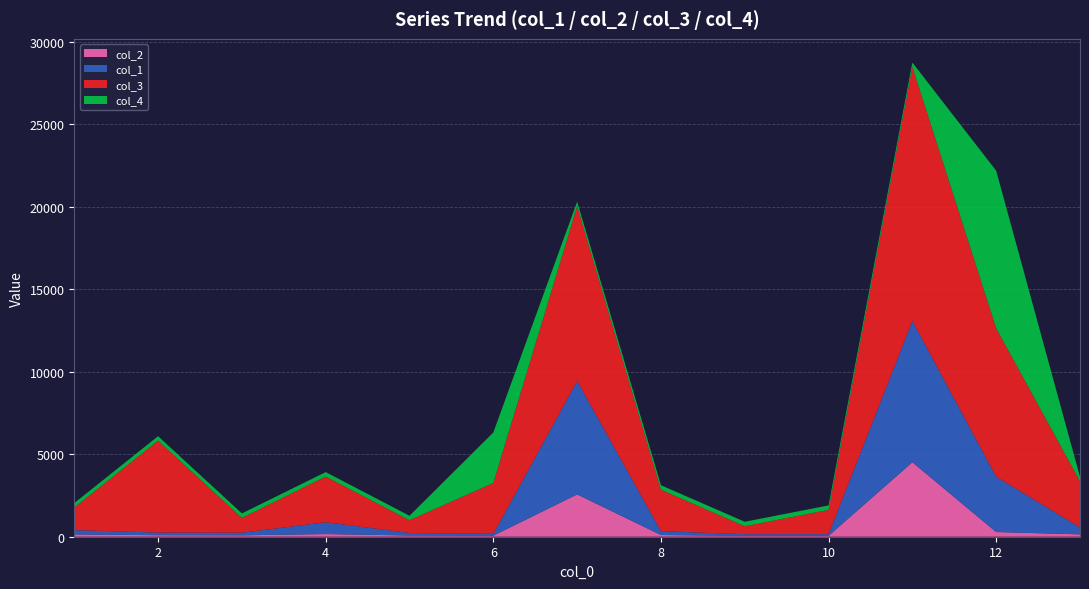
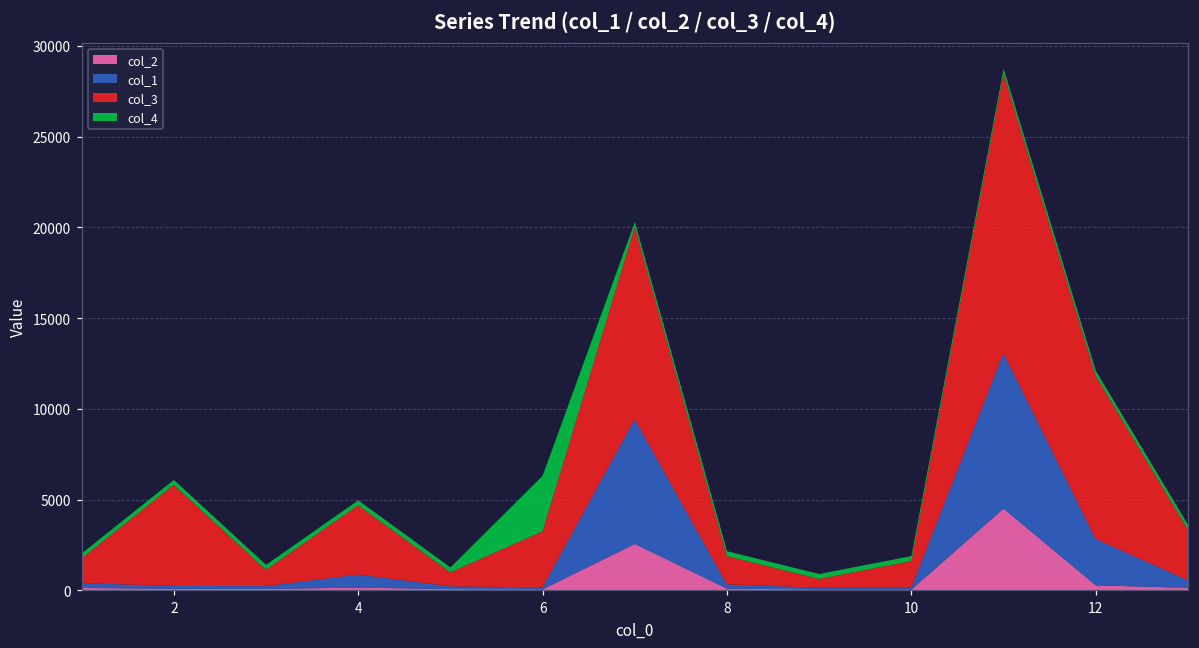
  {
    "col_2": {
      "4": 200,
      "12": 300
    },
    "col_1": {
      "2": 200,
      "4": 700,
      "8": 200,
-     "12": 3400
+     "12": 2600
    },
    "col_3": {
      "2": 5600,
-     "4": 2800,
+     "4": 3800,
      "6": 3100,
-     "8": 2500,
+     "8": 1600,
      "10": 1500,
      "12": 9000
    },
    "col_4": {
      "2": 300,
      "4": 300,
      "6": 3100,
      "8": 300,
      "10": 300,
-     "12": 9500
+     "12": 300
    }
  }
